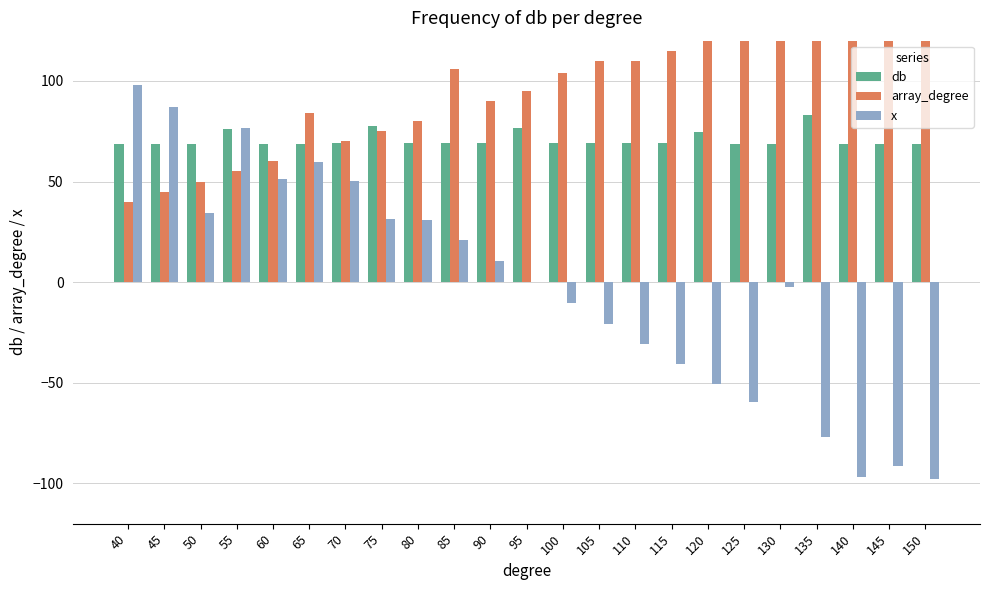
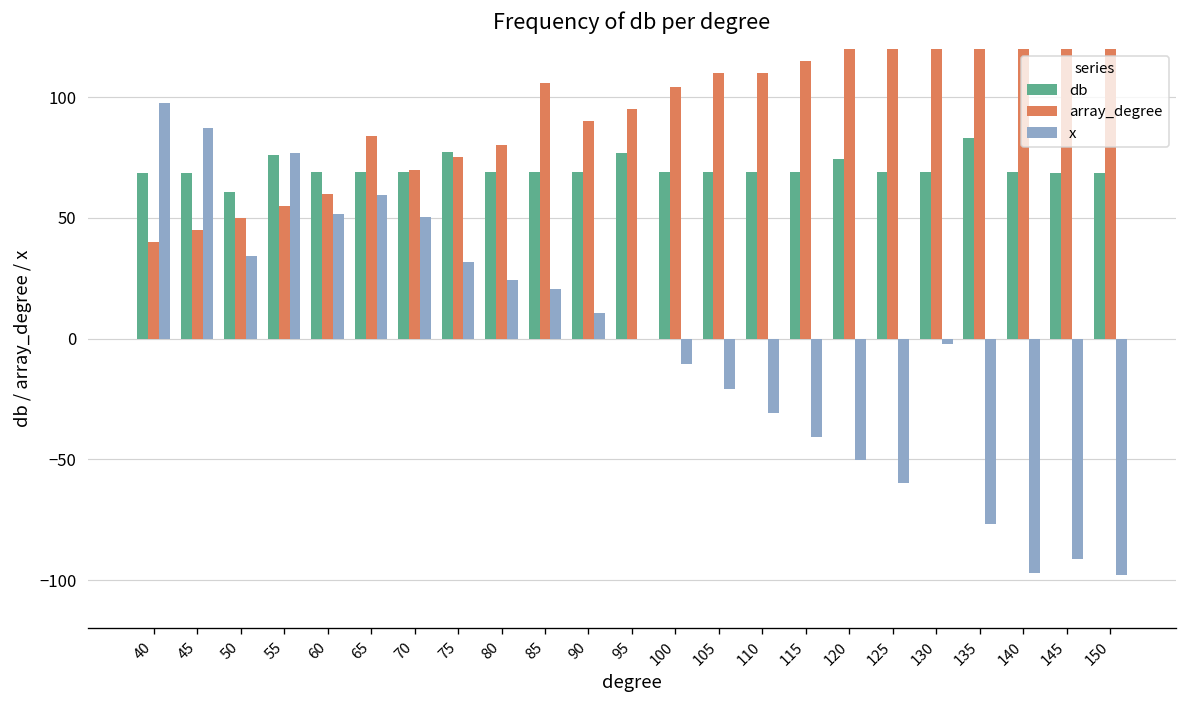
  {
    "db": {
      "40": 68,
      "45": 69,
-     "50": 69,
+     "50": 61,
      "55": 76,
      "60": 69,
      "65": 69,
      "70": 69,
      "75": 77,
      "80": 69,
      "85": 69,
      "90": 69,
      "95": 77,
      "100": 69,
      "105": 69,
      "110": 69,
      "115": 69,
      "120": 74,
      "125": 69,
      "130": 69,
      "135": 83,
      "140": 69,
      "145": 69,
      "150": 69
    },
    "array_degree": {
      "40": 40,
      "45": 45,
      "50": 50,
      "55": 55,
      "60": 60,
      "65": 84,
      "70": 70,
      "75": 75,
      "80": 80,
      "85": 106,
      "90": 90,
      "95": 95,
      "100": 104,
      "105": 110,
      "110": 110,
      "115": 115,
      "120": 120
    },
    "x": {
      "40": 98,
      "45": 87,
      "50": 34,
      "55": 77,
      "60": 51,
      "65": 60,
      "70": 50,
      "75": 32,
-     "80": 31,
+     "80": 24,
      "85": 21,
      "90": 10,
      "95": 0,
      "100": -10,
      "105": -21,
      "110": -31,
      "115": -41,
      "120": -50,
      "125": -60,
      "130": -2,
      "135": -77,
      "140": -97,
      "145": -91,
      "150": -98
    }
  }
